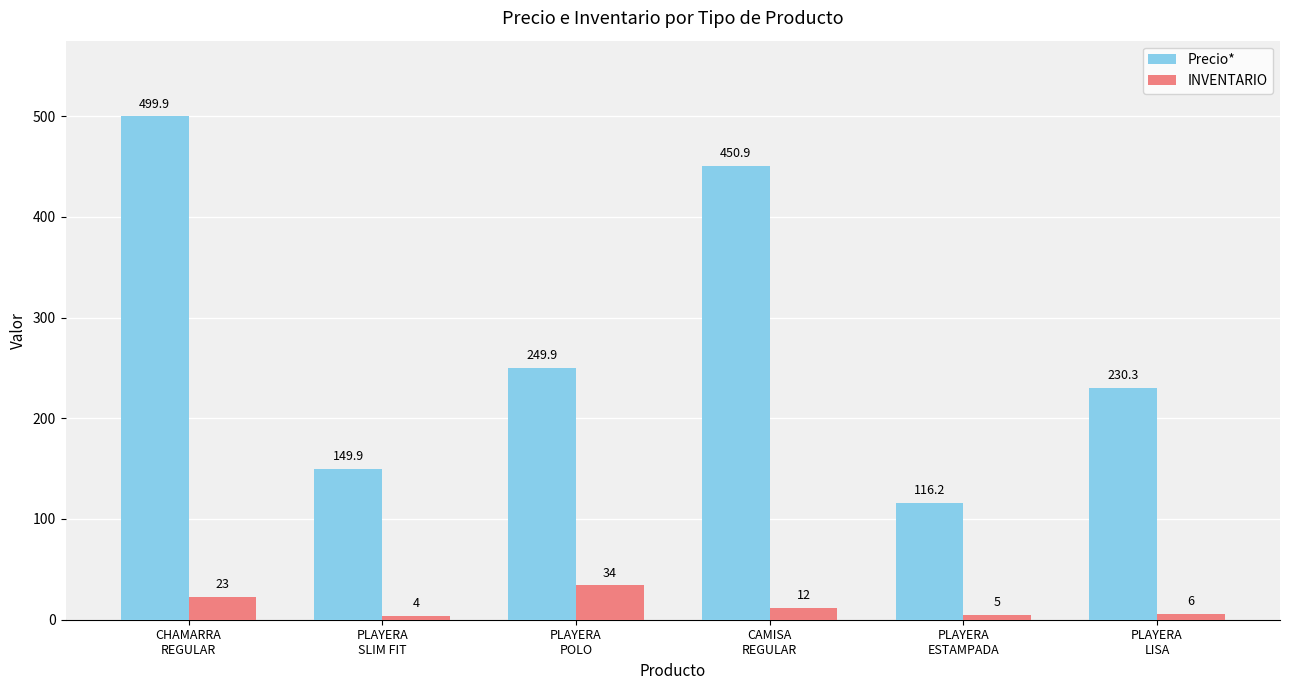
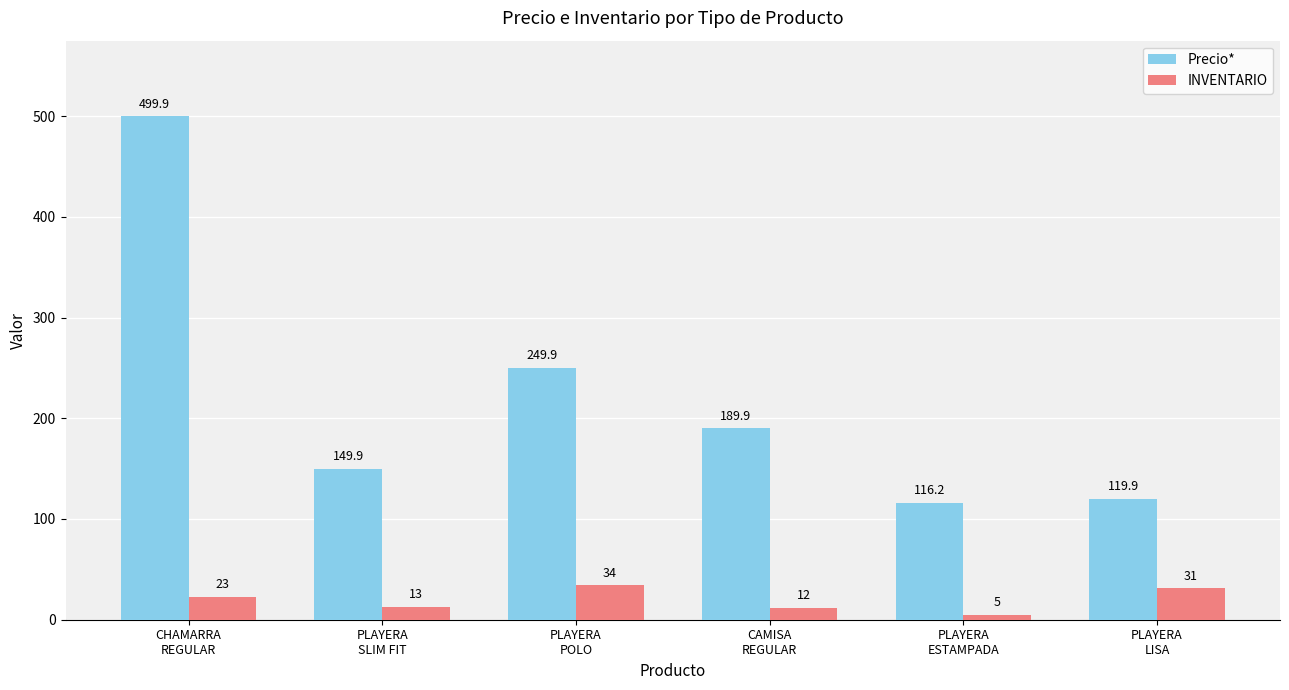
  {
    "Precio*": {
      "CHAMARRA REGULAR": 499.9,
      "PLAYERA SLIM FIT": 149.9,
      "PLAYERA POLO": 249.9,
-     "CAMISA REGULAR": 450.9,
+     "CAMISA REGULAR": 189.9,
      "PLAYERA ESTAMPADA": 116.2,
-     "PLAYERA LISA": 230.3
+     "PLAYERA LISA": 119.9
    },
    "INVENTARIO": {
      "CHAMARRA REGULAR": 23,
-     "PLAYERA SLIM FIT": 4,
+     "PLAYERA SLIM FIT": 13,
      "PLAYERA POLO": 34,
      "CAMISA REGULAR": 12,
      "PLAYERA ESTAMPADA": 5,
-     "PLAYERA LISA": 6
+     "PLAYERA LISA": 31
    }
  }
